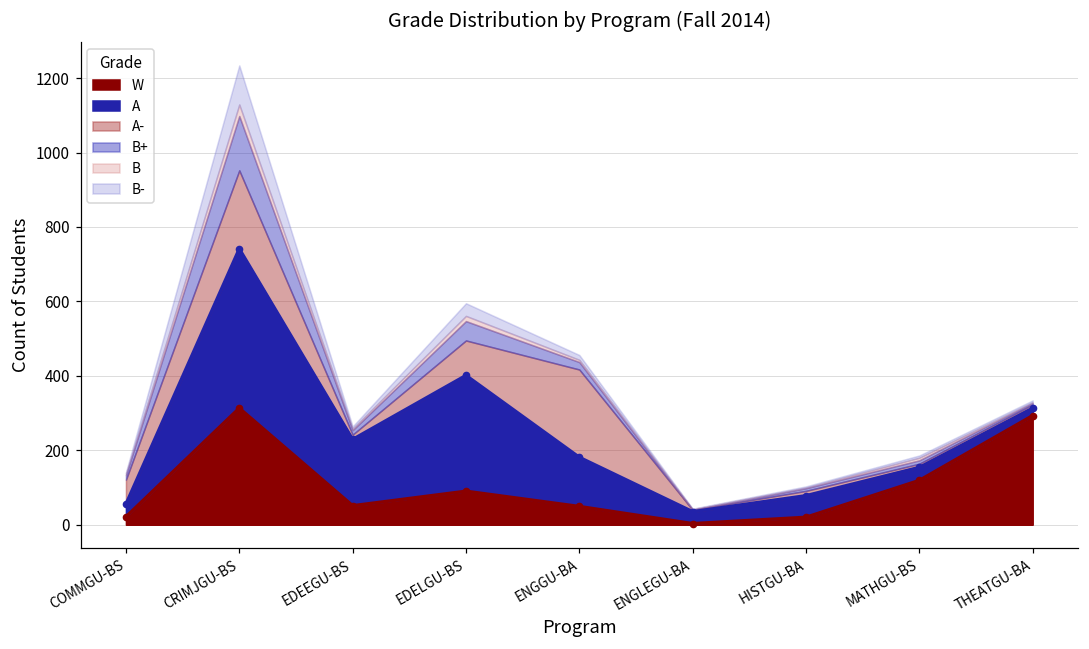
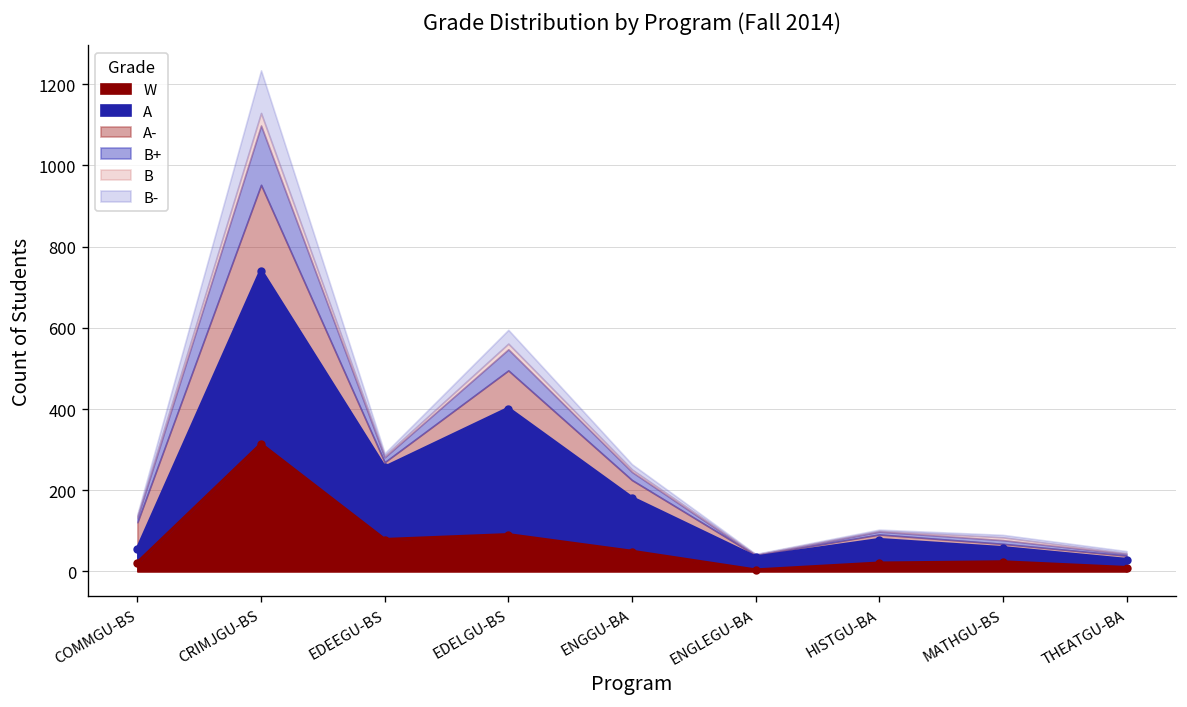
  {
    "W": {
      "COMMGU-BS": 20,
      "CRIMJGU-BS": 310,
-     "EDEEGU-BS": 50,
+     "EDEEGU-BS": 80,
      "EDELGU-BS": 90,
      "ENGGU-BA": 50,
      "ENGLEGU-BA": 0,
      "HISTGU-BA": 20,
-     "MATHGU-BS": 120,
-     "THEATGU-BA": 290
+     "MATHGU-BS": 20,
+     "THEATGU-BA": 10
    },
    "A-": {
      "COMMGU-BS": 70,
      "CRIMJGU-BS": 210,
      "EDEEGU-BS": 10,
      "EDELGU-BS": 90,
-     "ENGGU-BA": 240,
+     "ENGGU-BA": 40,
      "MATHGU-BS": 10
    }
  }
